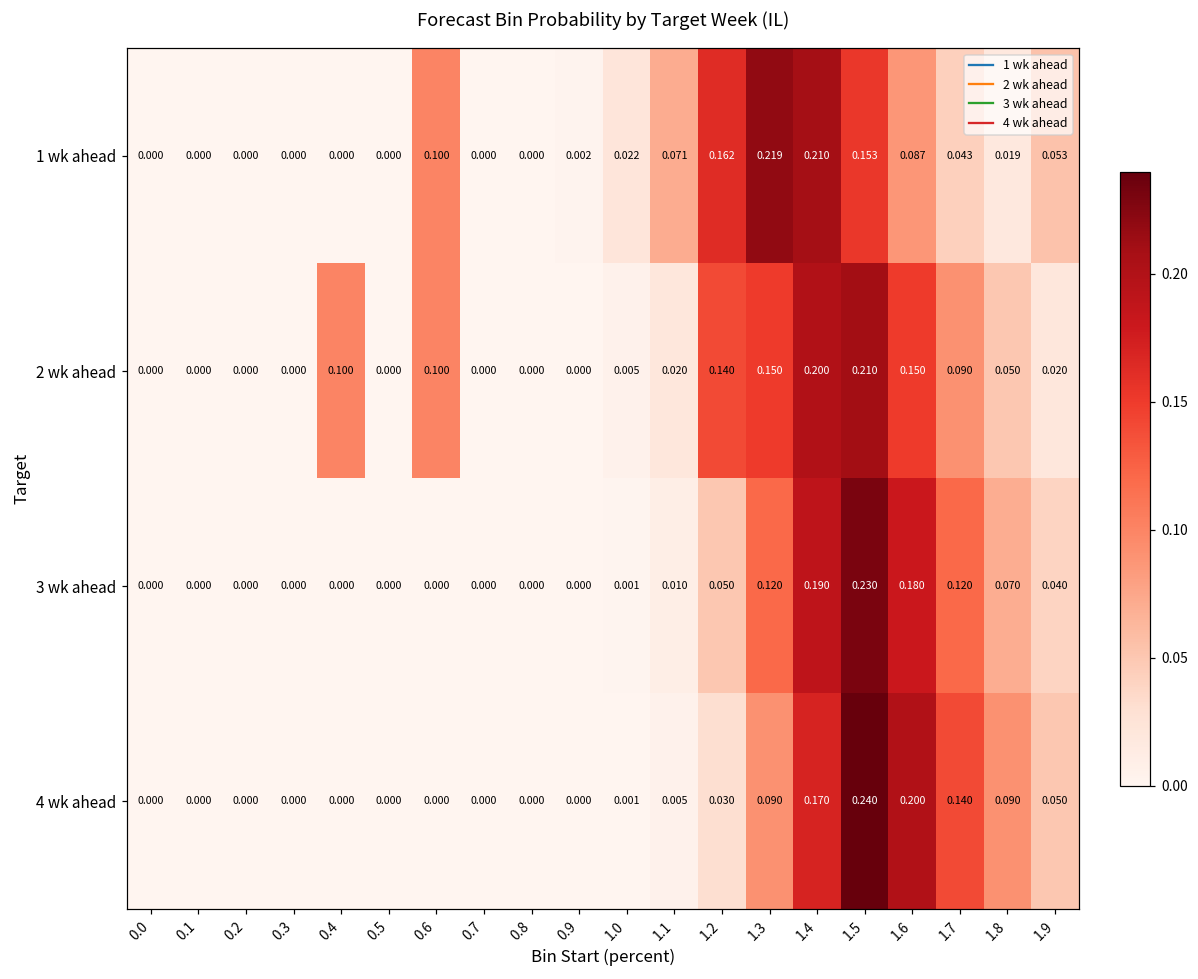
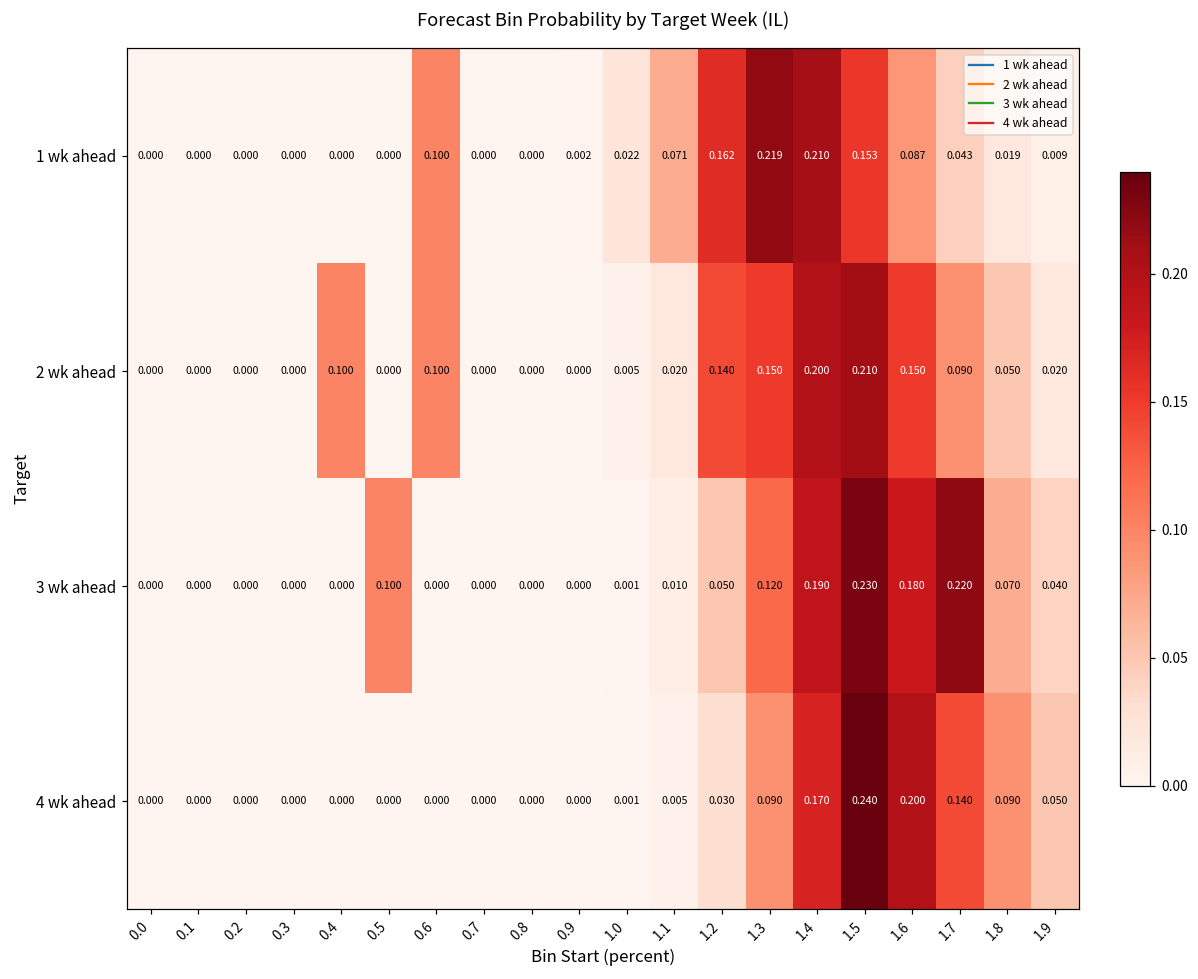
  {
    "1 wk ahead": {
      "0.0": 0.000,
      "0.1": 0.000,
      "0.2": 0.000,
      "0.3": 0.000,
      "0.4": 0.000,
      "0.5": 0.000,
      "0.6": 0.100,
      "0.7": 0.000,
      "0.8": 0.000,
      "0.9": 0.002,
      "1.0": 0.022,
      "1.1": 0.071,
      "1.2": 0.162,
      "1.3": 0.219,
      "1.4": 0.210,
      "1.5": 0.153,
      "1.6": 0.087,
      "1.7": 0.043,
      "1.8": 0.019,
-     "1.9": 0.053
+     "1.9": 0.009
    },
    "2 wk ahead": {
      "0.0": 0.000,
      "0.1": 0.000,
      "0.2": 0.000,
      "0.3": 0.000,
      "0.4": 0.100,
      "0.5": 0.000,
      "0.6": 0.100,
      "0.7": 0.000,
      "0.8": 0.000,
      "0.9": 0.000,
      "1.0": 0.005,
      "1.1": 0.020,
      "1.2": 0.140,
      "1.3": 0.150,
      "1.4": 0.200,
      "1.5": 0.210,
      "1.6": 0.150,
      "1.7": 0.090,
      "1.8": 0.050,
      "1.9": 0.020
    },
    "3 wk ahead": {
      "0.0": 0.000,
      "0.1": 0.000,
      "0.2": 0.000,
      "0.3": 0.000,
      "0.4": 0.000,
-     "0.5": 0.000,
+     "0.5": 0.100,
      "0.6": 0.000,
      "0.7": 0.000,
      "0.8": 0.000,
      "0.9": 0.000,
      "1.0": 0.001,
      "1.1": 0.010,
      "1.2": 0.050,
      "1.3": 0.120,
      "1.4": 0.190,
      "1.5": 0.230,
      "1.6": 0.180,
-     "1.7": 0.120,
+     "1.7": 0.220,
      "1.8": 0.070,
      "1.9": 0.040
    },
    "4 wk ahead": {
      "0.0": 0.000,
      "0.1": 0.000,
      "0.2": 0.000,
      "0.3": 0.000,
      "0.4": 0.000,
      "0.5": 0.000,
      "0.6": 0.000,
      "0.7": 0.000,
      "0.8": 0.000,
      "0.9": 0.000,
      "1.0": 0.001,
      "1.1": 0.005,
      "1.2": 0.030,
      "1.3": 0.090,
      "1.4": 0.170,
      "1.5": 0.240,
      "1.6": 0.200,
      "1.7": 0.140,
      "1.8": 0.090,
      "1.9": 0.050
    }
  }
